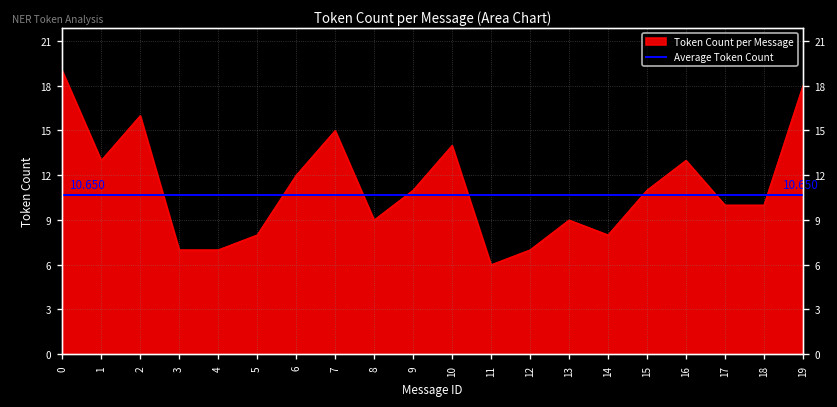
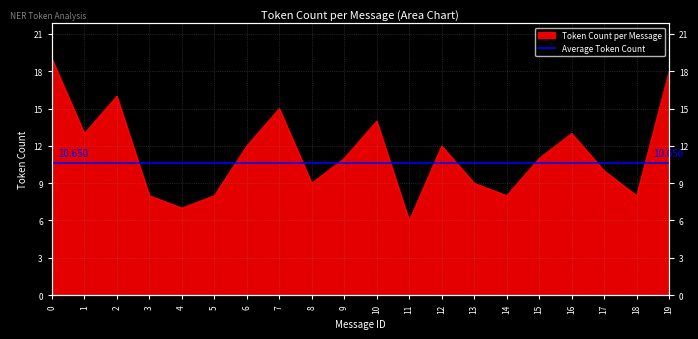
  {
    "Token Count per Message": {
      "0": 19,
      "1": 13,
      "2": 16,
-     "3": 7,
+     "3": 8,
      "4": 7,
      "5": 8,
      "6": 12,
      "7": 15,
      "8": 9,
      "9": 11,
      "10": 14,
      "11": 6,
-     "12": 7,
+     "12": 12,
      "13": 9,
      "14": 8,
      "15": 11,
      "16": 13,
      "17": 10,
-     "18": 10,
+     "18": 8,
      "19": 18
    },
    "Average Token Count": {
      "1": 10.650,
      "19": 10.650
    }
  }
